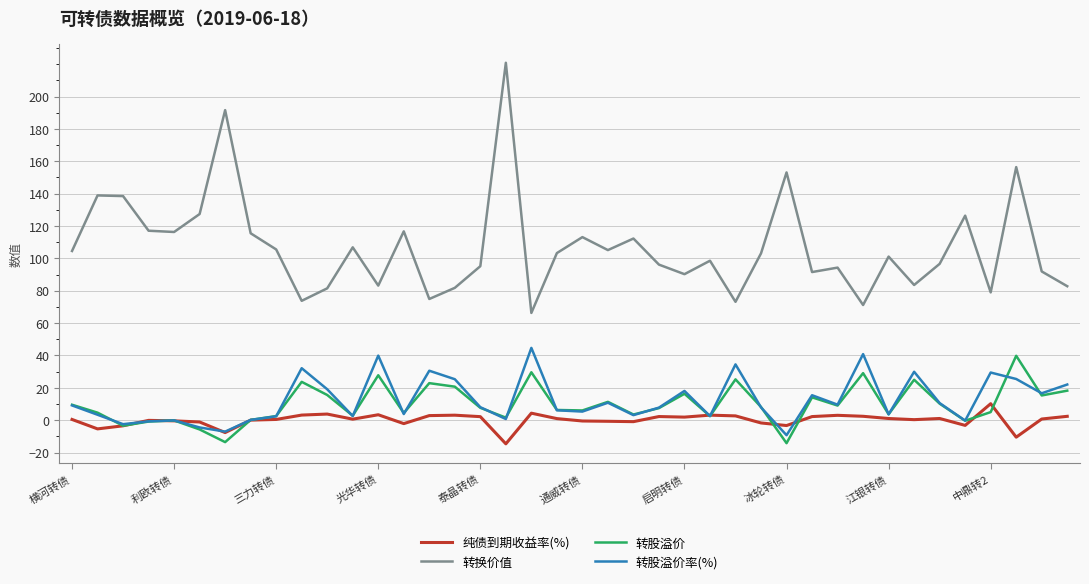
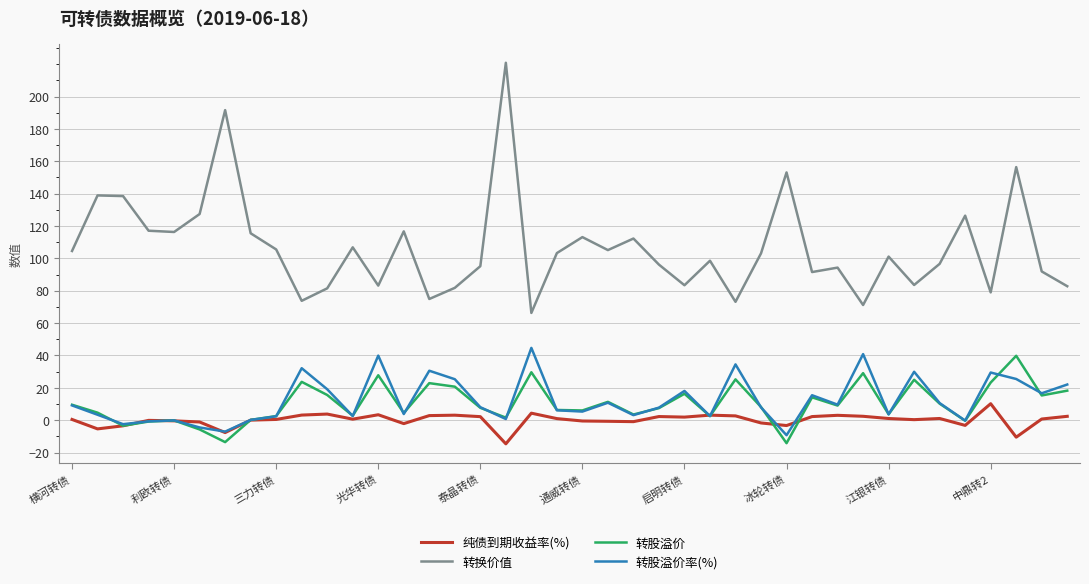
  {
    "纯债到期收益率(%)": {
      "横河转债": 0,
      "三力转债": 0,
      "光华转债": 3,
      "泰晶转债": 2,
      "通威转债": -1,
      "启明转债": 2,
      "冰轮转债": -3,
      "江银转债": 1,
      "中鼎转2": 10
    },
    "转换价值": {
      "横河转债": 105,
      "利欧转债": 116,
      "三力转债": 105,
      "光华转债": 83,
      "泰晶转债": 95,
      "通威转债": 113,
-     "启明转债": 90,
+     "启明转债": 83,
      "冰轮转债": 153,
      "江银转债": 101,
      "中鼎转2": 79
    },
    "转股溢价": {
      "光华转债": 28,
      "启明转债": 16,
      "冰轮转债": -14,
-     "中鼎转2": 5
+     "中鼎转2": 23
    },
    "转股溢价率(%)": {
      "光华转债": 40,
      "启明转债": 18,
      "冰轮转债": -9,
      "中鼎转2": 29
    }
  }
